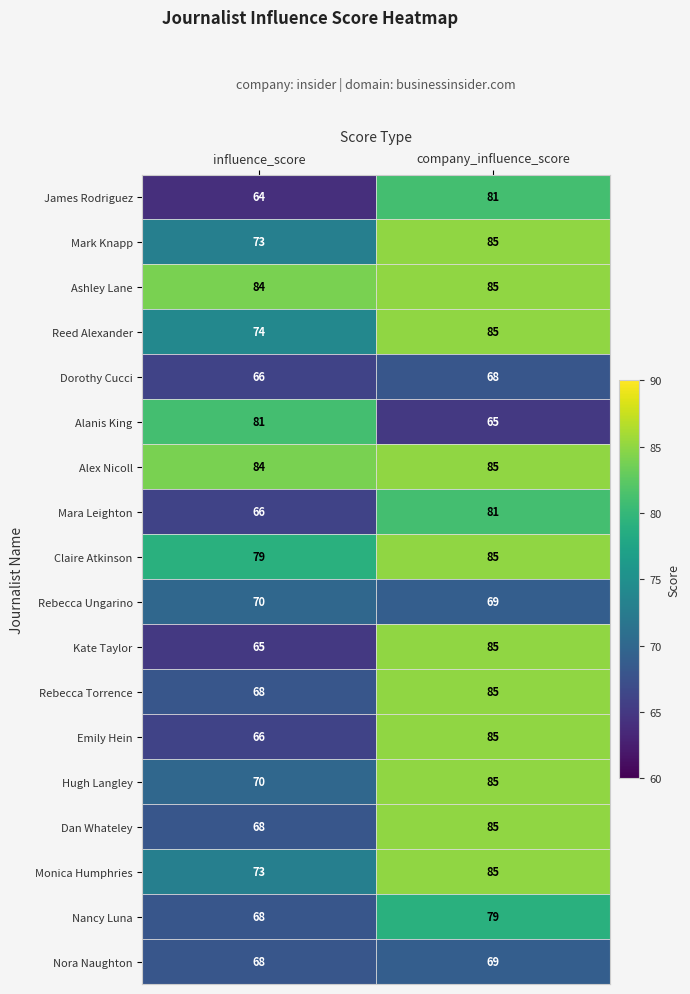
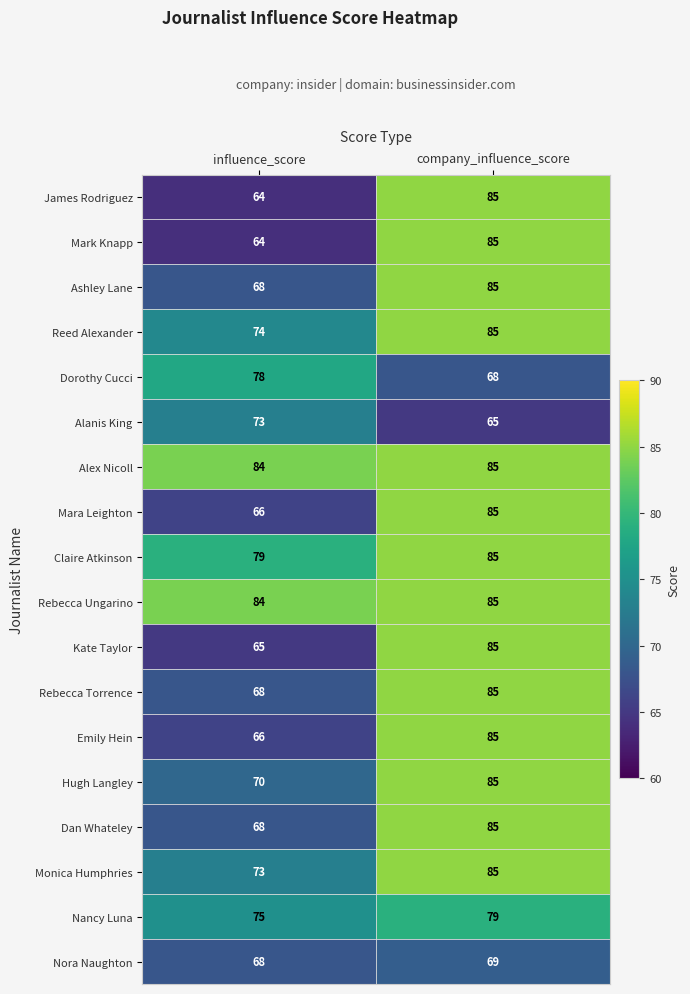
  {
    "James Rodriguez": {
      "influence_score": 64,
-     "company_influence_score": 81
+     "company_influence_score": 85
    },
    "Mark Knapp": {
-     "influence_score": 73,
+     "influence_score": 64,
      "company_influence_score": 85
    },
    "Ashley Lane": {
-     "influence_score": 84,
+     "influence_score": 68,
      "company_influence_score": 85
    },
    "Reed Alexander": {
      "influence_score": 74,
      "company_influence_score": 85
    },
    "Dorothy Cucci": {
-     "influence_score": 66,
+     "influence_score": 78,
      "company_influence_score": 68
    },
    "Alanis King": {
-     "influence_score": 81,
+     "influence_score": 73,
      "company_influence_score": 65
    },
    "Alex Nicoll": {
      "influence_score": 84,
      "company_influence_score": 85
    },
    "Mara Leighton": {
      "influence_score": 66,
-     "company_influence_score": 81
+     "company_influence_score": 85
    },
    "Claire Atkinson": {
      "influence_score": 79,
      "company_influence_score": 85
    },
    "Rebecca Ungarino": {
-     "influence_score": 70,
-     "company_influence_score": 69
+     "influence_score": 84,
+     "company_influence_score": 85
    },
    "Kate Taylor": {
      "influence_score": 65,
      "company_influence_score": 85
    },
    "Rebecca Torrence": {
      "influence_score": 68,
      "company_influence_score": 85
    },
    "Emily Hein": {
      "influence_score": 66,
      "company_influence_score": 85
    },
    "Hugh Langley": {
      "influence_score": 70,
      "company_influence_score": 85
    },
    "Dan Whateley": {
      "influence_score": 68,
      "company_influence_score": 85
    },
    "Monica Humphries": {
      "influence_score": 73,
      "company_influence_score": 85
    },
    "Nancy Luna": {
-     "influence_score": 68,
+     "influence_score": 75,
      "company_influence_score": 79
    },
    "Nora Naughton": {
      "influence_score": 68,
      "company_influence_score": 69
    }
  }
